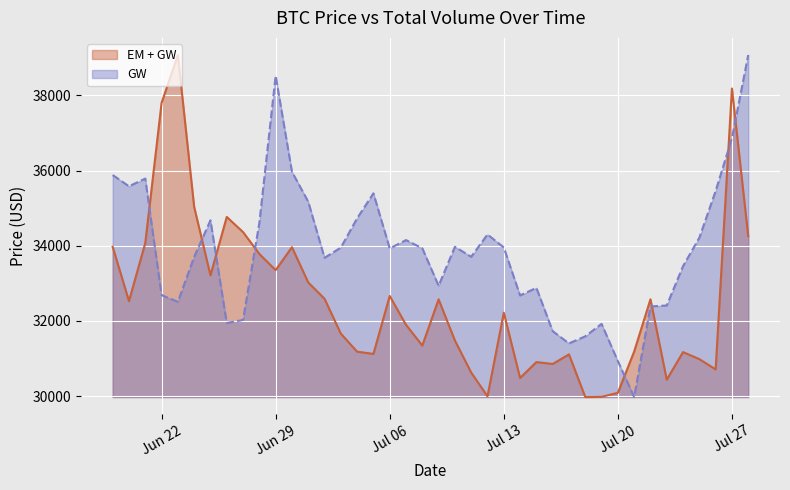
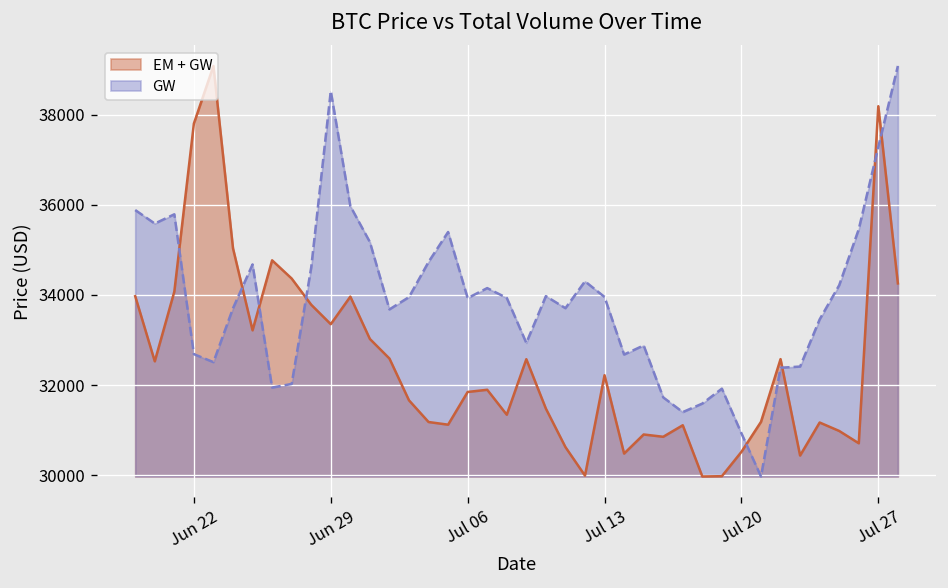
  {
    "EM + GW": {
      "Jun 22": 37800,
      "Jun 29": 33300,
-     "Jul 06": 32700,
+     "Jul 06": 31800,
      "Jul 13": 32200,
-     "Jul 20": 30100,
+     "Jul 20": 30500,
      "Jul 27": 38200
    },
    "GW": {
      "Jun 22": 32700,
      "Jun 29": 38500,
      "Jul 06": 33900,
      "Jul 13": 34000,
      "Jul 20": 30900,
-     "Jul 27": 36900
+     "Jul 27": 37300
    }
  }
